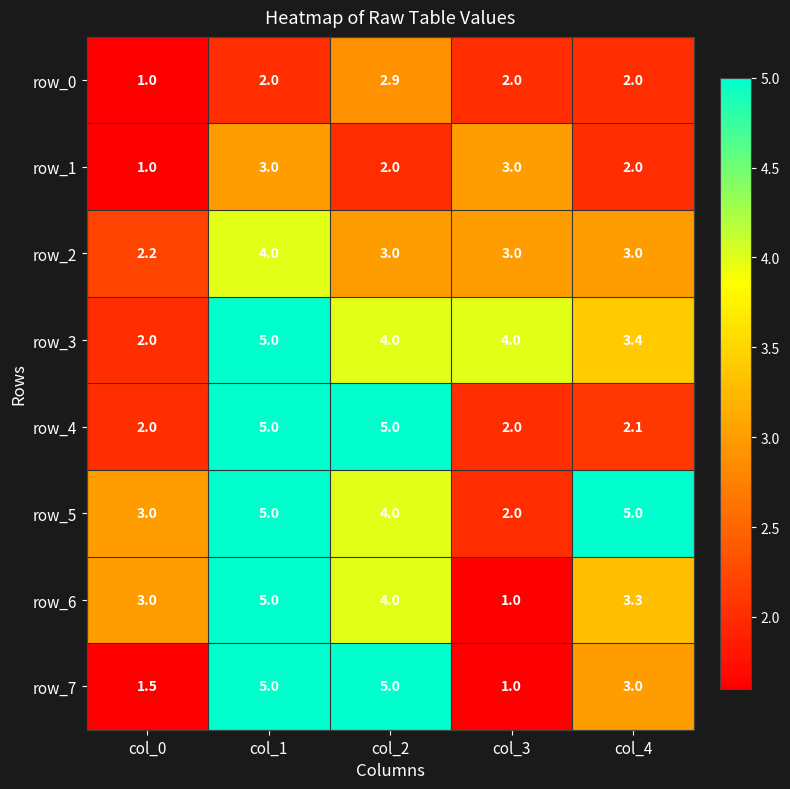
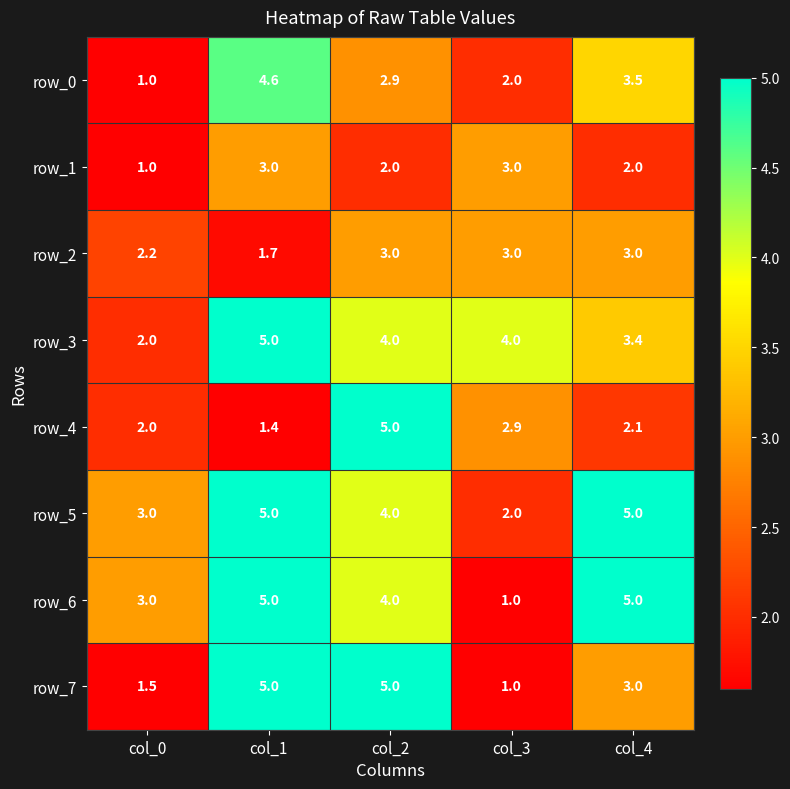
  {
    "row_0": {
      "col_0": 1.0,
-     "col_1": 2.0,
+     "col_1": 4.6,
      "col_2": 2.9,
      "col_3": 2.0,
-     "col_4": 2.0
+     "col_4": 3.5
    },
    "row_1": {
      "col_0": 1.0,
      "col_1": 3.0,
      "col_2": 2.0,
      "col_3": 3.0,
      "col_4": 2.0
    },
    "row_2": {
      "col_0": 2.2,
-     "col_1": 4.0,
+     "col_1": 1.7,
      "col_2": 3.0,
      "col_3": 3.0,
      "col_4": 3.0
    },
    "row_3": {
      "col_0": 2.0,
      "col_1": 5.0,
      "col_2": 4.0,
      "col_3": 4.0,
      "col_4": 3.4
    },
    "row_4": {
      "col_0": 2.0,
-     "col_1": 5.0,
+     "col_1": 1.4,
      "col_2": 5.0,
-     "col_3": 2.0,
+     "col_3": 2.9,
      "col_4": 2.1
    },
    "row_5": {
      "col_0": 3.0,
      "col_1": 5.0,
      "col_2": 4.0,
      "col_3": 2.0,
      "col_4": 5.0
    },
    "row_6": {
      "col_0": 3.0,
      "col_1": 5.0,
      "col_2": 4.0,
      "col_3": 1.0,
-     "col_4": 3.3
+     "col_4": 5.0
    },
    "row_7": {
      "col_0": 1.5,
      "col_1": 5.0,
      "col_2": 5.0,
      "col_3": 1.0,
      "col_4": 3.0
    }
  }
